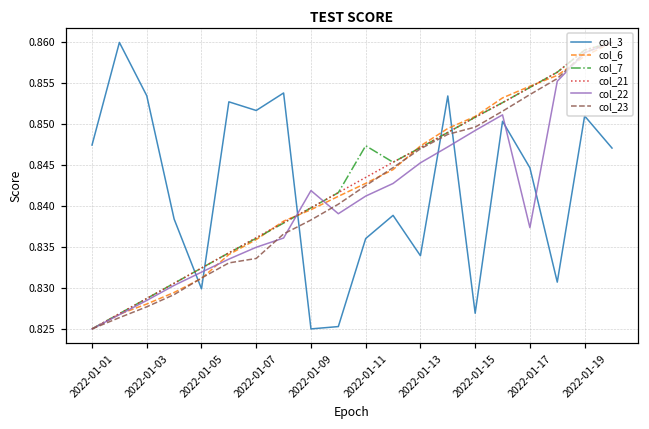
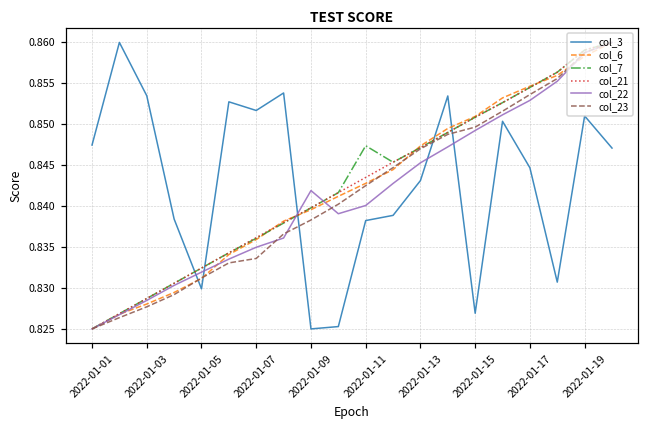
  {
    "col_3": {
      "2022-01-01": 0.847,
      "2022-01-03": 0.853,
      "2022-01-05": 0.830,
      "2022-01-07": 0.852,
      "2022-01-09": 0.825,
-     "2022-01-11": 0.836,
-     "2022-01-13": 0.834,
+     "2022-01-11": 0.838,
+     "2022-01-13": 0.843,
      "2022-01-15": 0.827,
      "2022-01-17": 0.845,
      "2022-01-19": 0.851
    },
    "col_7": {
      "2022-01-11": 0.847
    },
    "col_21": {
      "2022-01-11": 0.844
    },
    "col_22": {
      "2022-01-05": 0.832,
      "2022-01-07": 0.835,
      "2022-01-09": 0.842,
-     "2022-01-11": 0.841,
+     "2022-01-11": 0.840,
      "2022-01-13": 0.845,
      "2022-01-15": 0.849,
-     "2022-01-17": 0.837
+     "2022-01-17": 0.853
    },
    "col_23": {
      "2022-01-07": 0.834,
      "2022-01-09": 0.838,
      "2022-01-15": 0.850,
      "2022-01-17": 0.854
    }
  }
